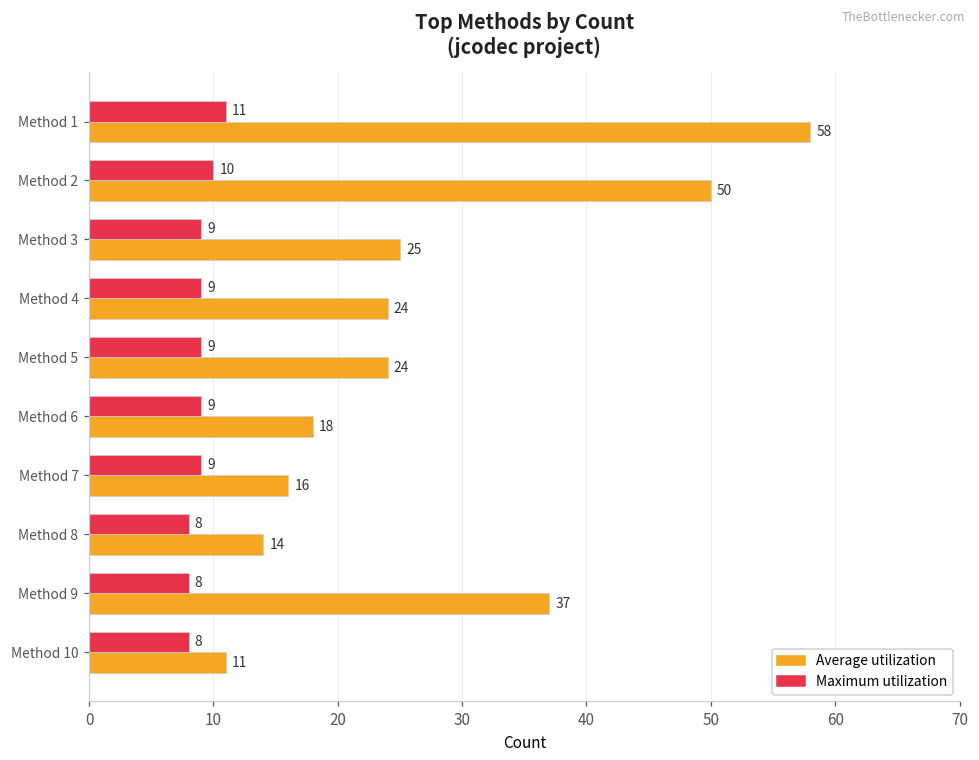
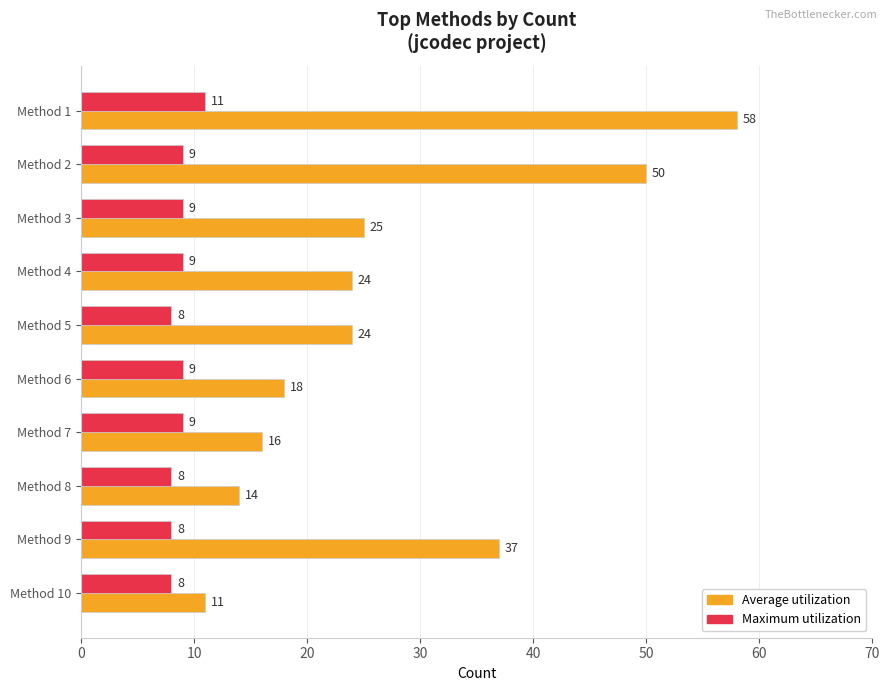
  {
    "Average utilization": {
      "Method 1": 58,
      "Method 2": 50,
      "Method 3": 25,
      "Method 4": 24,
      "Method 5": 24,
      "Method 6": 18,
      "Method 7": 16,
      "Method 8": 14,
      "Method 9": 37,
      "Method 10": 11
    },
    "Maximum utilization": {
      "Method 1": 11,
-     "Method 2": 10,
+     "Method 2": 9,
      "Method 3": 9,
      "Method 4": 9,
-     "Method 5": 9,
+     "Method 5": 8,
      "Method 6": 9,
      "Method 7": 9,
      "Method 8": 8,
      "Method 9": 8,
      "Method 10": 8
    }
  }
